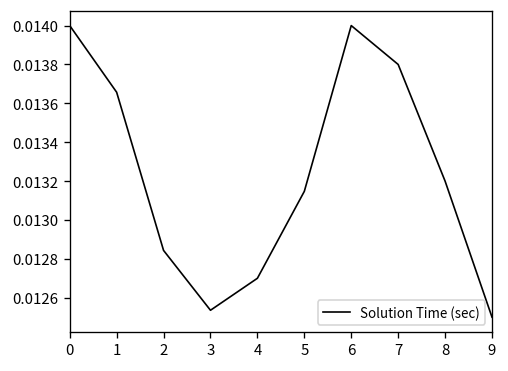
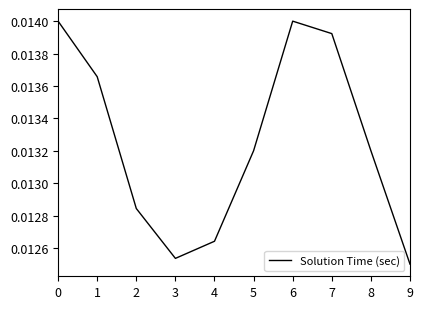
  {
    "0": 0.01400,
    "1": 0.01366,
    "2": 0.01284,
    "3": 0.01254,
-   "4": 0.01270,
-   "5": 0.01315,
+   "4": 0.01264,
+   "5": 0.01320,
    "6": 0.01400,
-   "7": 0.01380,
+   "7": 0.01392,
    "8": 0.01320,
    "9": 0.01250
  }
